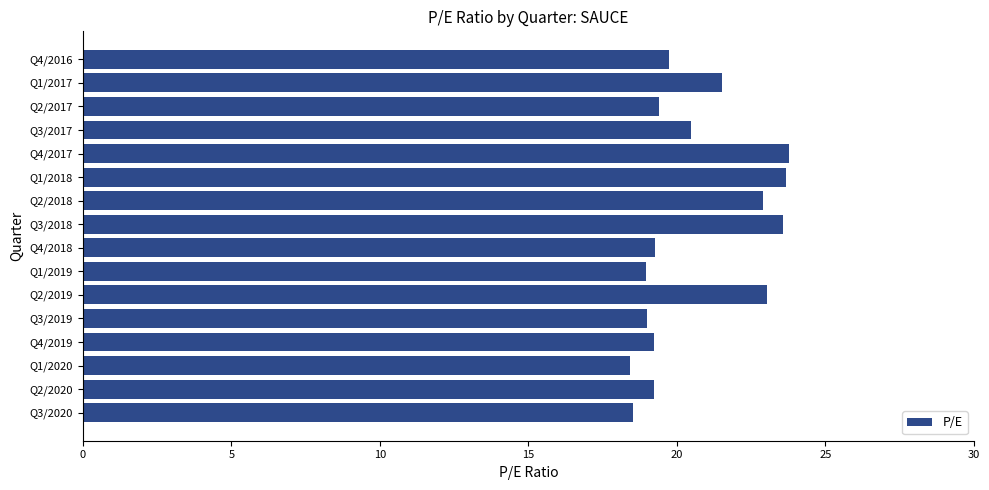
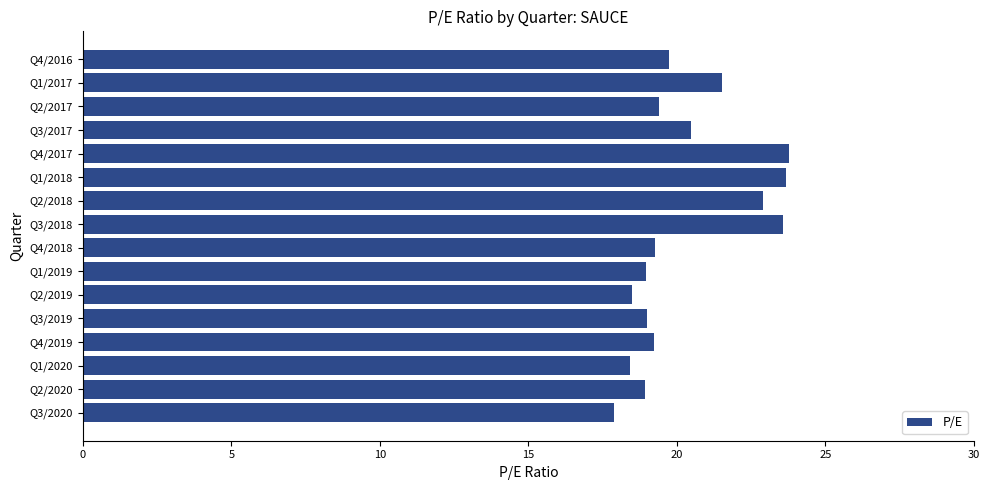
  {
    "Q4/2016": 19.7,
    "Q1/2017": 21.5,
    "Q2/2017": 19.4,
    "Q3/2017": 20.5,
    "Q4/2017": 23.8,
    "Q1/2018": 23.7,
    "Q2/2018": 22.9,
    "Q3/2018": 23.6,
    "Q4/2018": 19.3,
    "Q1/2019": 19.0,
-   "Q2/2019": 23.0,
+   "Q2/2019": 18.5,
    "Q3/2019": 19.0,
    "Q4/2019": 19.2,
    "Q1/2020": 18.4,
-   "Q2/2020": 19.2,
-   "Q3/2020": 18.5
+   "Q2/2020": 18.9,
+   "Q3/2020": 17.9
  }
